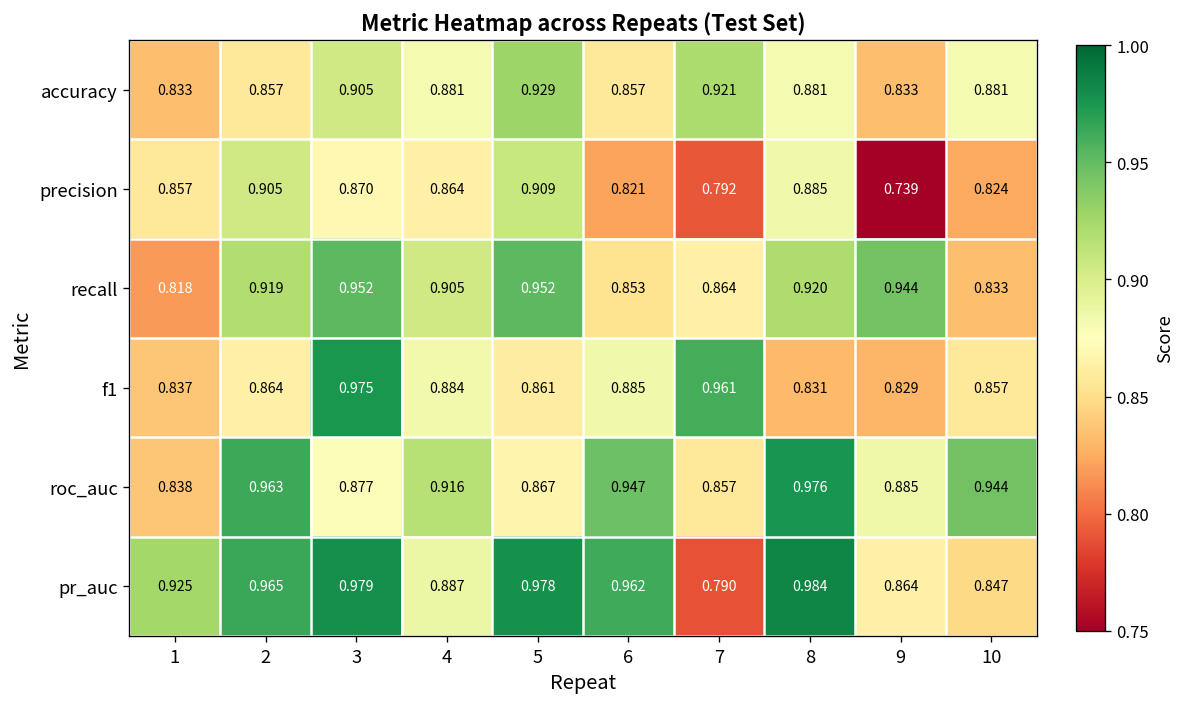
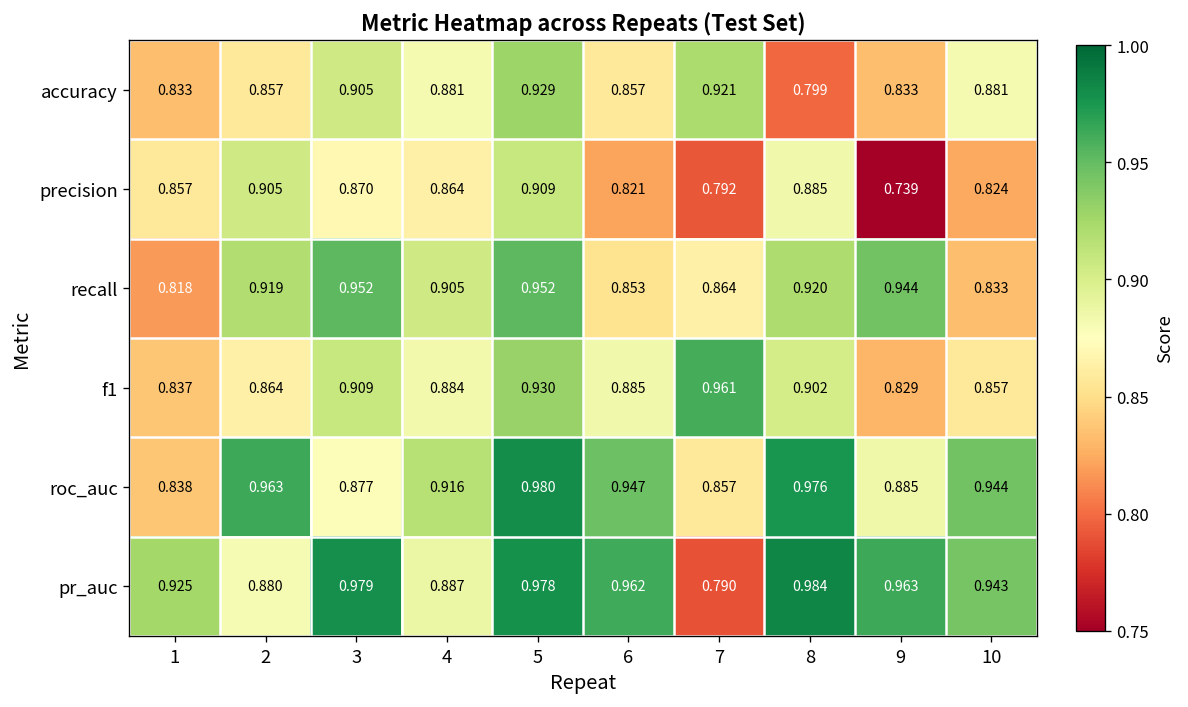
  {
    "accuracy": {
      "1": 0.833,
      "2": 0.857,
      "3": 0.905,
      "4": 0.881,
      "5": 0.929,
      "6": 0.857,
      "7": 0.921,
-     "8": 0.881,
+     "8": 0.799,
      "9": 0.833,
      "10": 0.881
    },
    "precision": {
      "1": 0.857,
      "2": 0.905,
      "3": 0.870,
      "4": 0.864,
      "5": 0.909,
      "6": 0.821,
      "7": 0.792,
      "8": 0.885,
      "9": 0.739,
      "10": 0.824
    },
    "recall": {
      "1": 0.818,
      "2": 0.919,
      "3": 0.952,
      "4": 0.905,
      "5": 0.952,
      "6": 0.853,
      "7": 0.864,
      "8": 0.920,
      "9": 0.944,
      "10": 0.833
    },
    "f1": {
      "1": 0.837,
      "2": 0.864,
-     "3": 0.975,
+     "3": 0.909,
      "4": 0.884,
-     "5": 0.861,
+     "5": 0.930,
      "6": 0.885,
      "7": 0.961,
-     "8": 0.831,
+     "8": 0.902,
      "9": 0.829,
      "10": 0.857
    },
    "roc_auc": {
      "1": 0.838,
      "2": 0.963,
      "3": 0.877,
      "4": 0.916,
-     "5": 0.867,
+     "5": 0.980,
      "6": 0.947,
      "7": 0.857,
      "8": 0.976,
      "9": 0.885,
      "10": 0.944
    },
    "pr_auc": {
      "1": 0.925,
-     "2": 0.965,
+     "2": 0.880,
      "3": 0.979,
      "4": 0.887,
      "5": 0.978,
      "6": 0.962,
      "7": 0.790,
      "8": 0.984,
-     "9": 0.864,
-     "10": 0.847
+     "9": 0.963,
+     "10": 0.943
    }
  }
